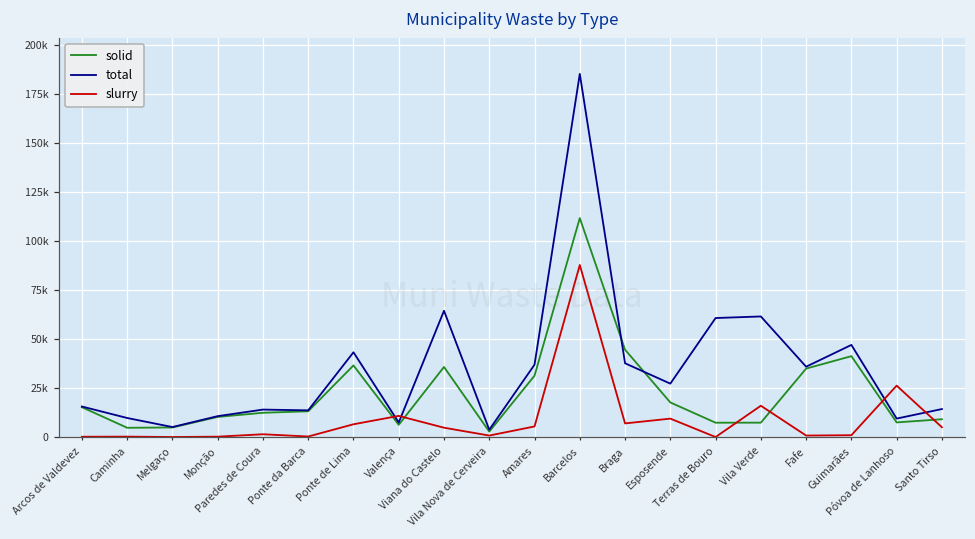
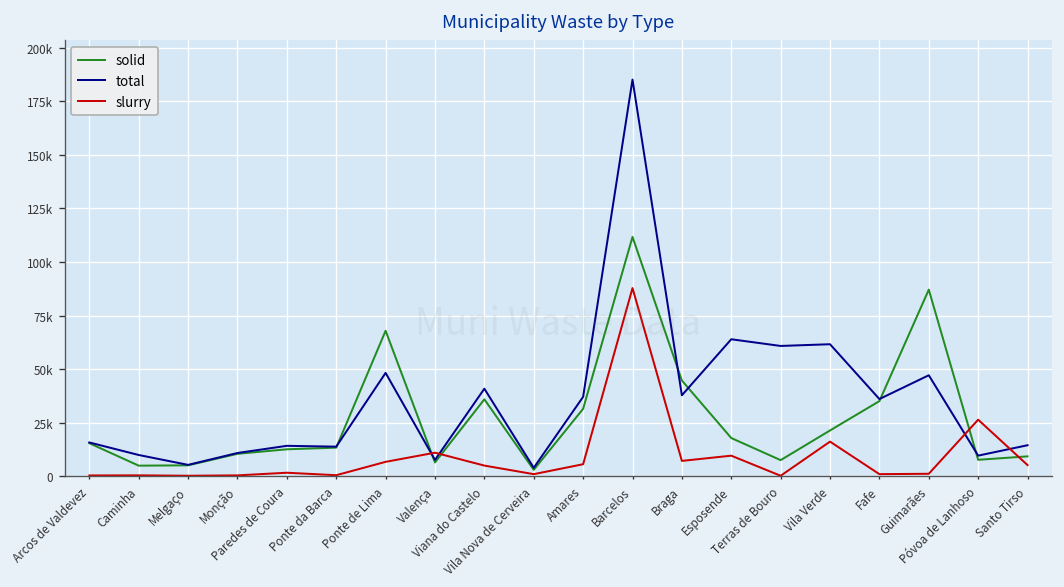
  {
    "solid": {
      "Caminha": 5000,
      "Paredes de Coura": 13000,
-     "Ponte de Lima": 37000,
+     "Ponte de Lima": 68000,
      "Viana do Castelo": 36000,
      "Amares": 31000,
      "Barcelos": 112000,
      "Braga": 45000,
      "Esposende": 18000,
      "Terras de Bouro": 8000,
-     "Vila Verde": 8000,
-     "Guimarães": 41000,
+     "Vila Verde": 21000,
+     "Guimarães": 87000,
      "Póvoa de Lanhoso": 8000,
      "Santo Tirso": 9000
    },
    "total": {
      "Caminha": 10000,
      "Paredes de Coura": 14000,
-     "Ponte de Lima": 43000,
-     "Viana do Castelo": 65000,
+     "Ponte de Lima": 48000,
+     "Viana do Castelo": 41000,
      "Amares": 37000,
      "Barcelos": 185000,
      "Braga": 38000,
-     "Esposende": 27000,
+     "Esposende": 64000,
      "Terras de Bouro": 61000,
      "Vila Verde": 62000,
      "Guimarães": 47000,
      "Póvoa de Lanhoso": 10000,
      "Santo Tirso": 14000
    },
    "slurry": {
      "Arcos de Valdevez": 0,
      "Caminha": 0,
      "Melgaço": 0,
      "Monção": 0,
      "Paredes de Coura": 2000,
      "Ponte da Barca": 0,
      "Ponte de Lima": 7000,
      "Valença": 11000,
      "Viana do Castelo": 5000,
      "Vila Nova de Cerveira": 1000,
      "Amares": 6000,
      "Barcelos": 88000,
      "Braga": 7000,
      "Esposende": 10000,
      "Terras de Bouro": 0,
      "Vila Verde": 16000,
      "Fafe": 1000,
      "Guimarães": 1000,
      "Póvoa de Lanhoso": 26000,
      "Santo Tirso": 5000
    }
  }
